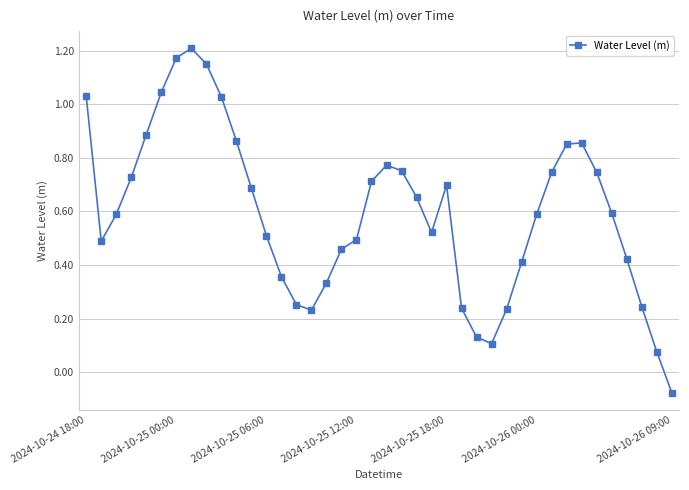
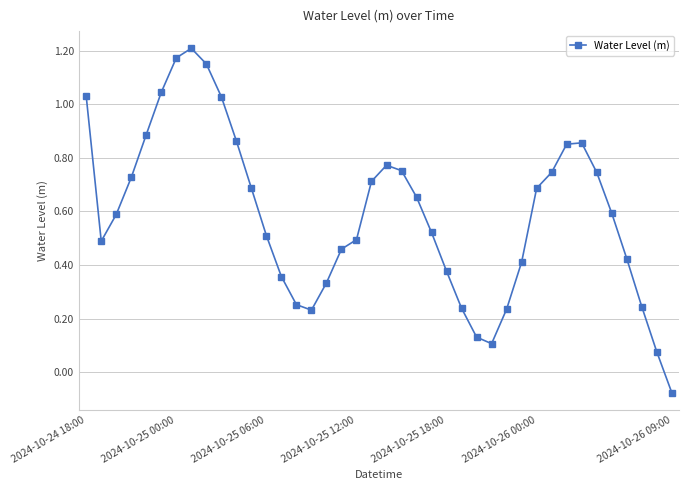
  {
    "2024-10-24 18:00": 1.03,
    "2024-10-25 00:00": 1.17,
    "2024-10-25 06:00": 0.51,
    "2024-10-25 12:00": 0.49,
-   "2024-10-25 18:00": 0.70,
-   "2024-10-26 00:00": 0.59,
+   "2024-10-25 18:00": 0.38,
+   "2024-10-26 00:00": 0.69,
    "2024-10-26 09:00": -0.08
  }
